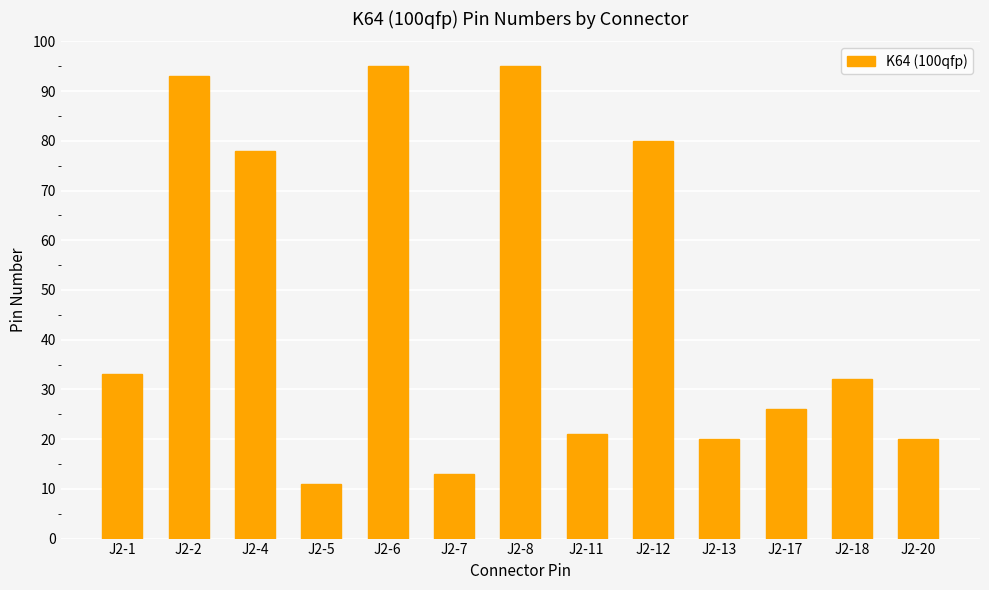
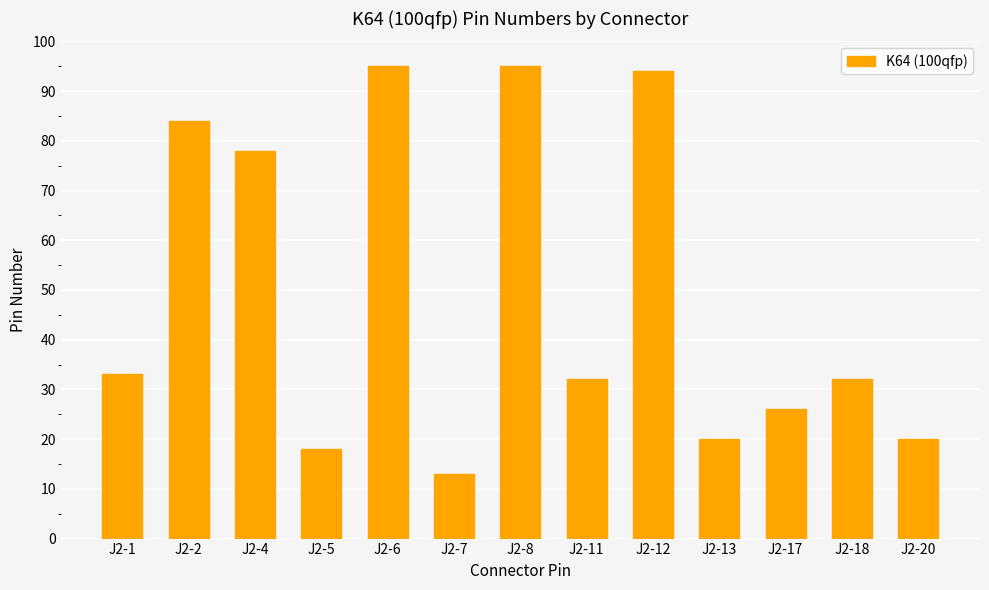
  {
    "J2-1": 33,
-   "J2-2": 93,
+   "J2-2": 84,
    "J2-4": 78,
-   "J2-5": 11,
+   "J2-5": 18,
    "J2-6": 95,
    "J2-7": 13,
    "J2-8": 95,
-   "J2-11": 21,
-   "J2-12": 80,
+   "J2-11": 32,
+   "J2-12": 94,
    "J2-13": 20,
    "J2-17": 26,
    "J2-18": 32,
    "J2-20": 20
  }
